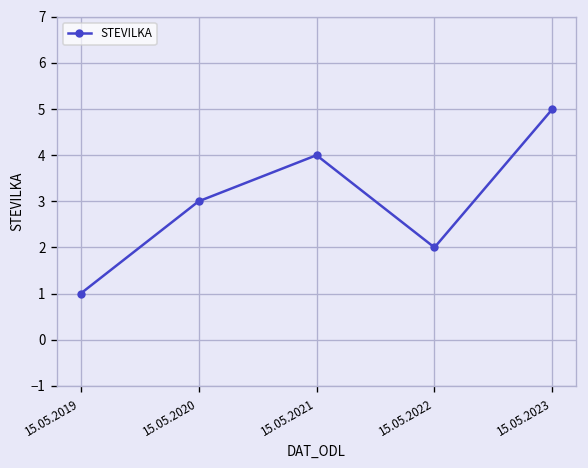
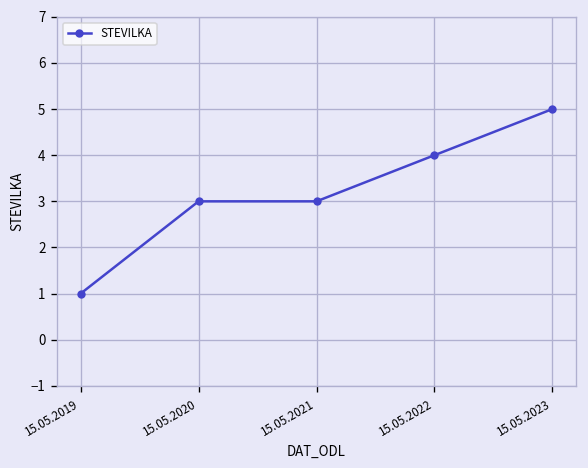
  {
    "15.05.2019": 1,
    "15.05.2020": 3,
-   "15.05.2021": 4,
-   "15.05.2022": 2,
+   "15.05.2021": 3,
+   "15.05.2022": 4,
    "15.05.2023": 5
  }
